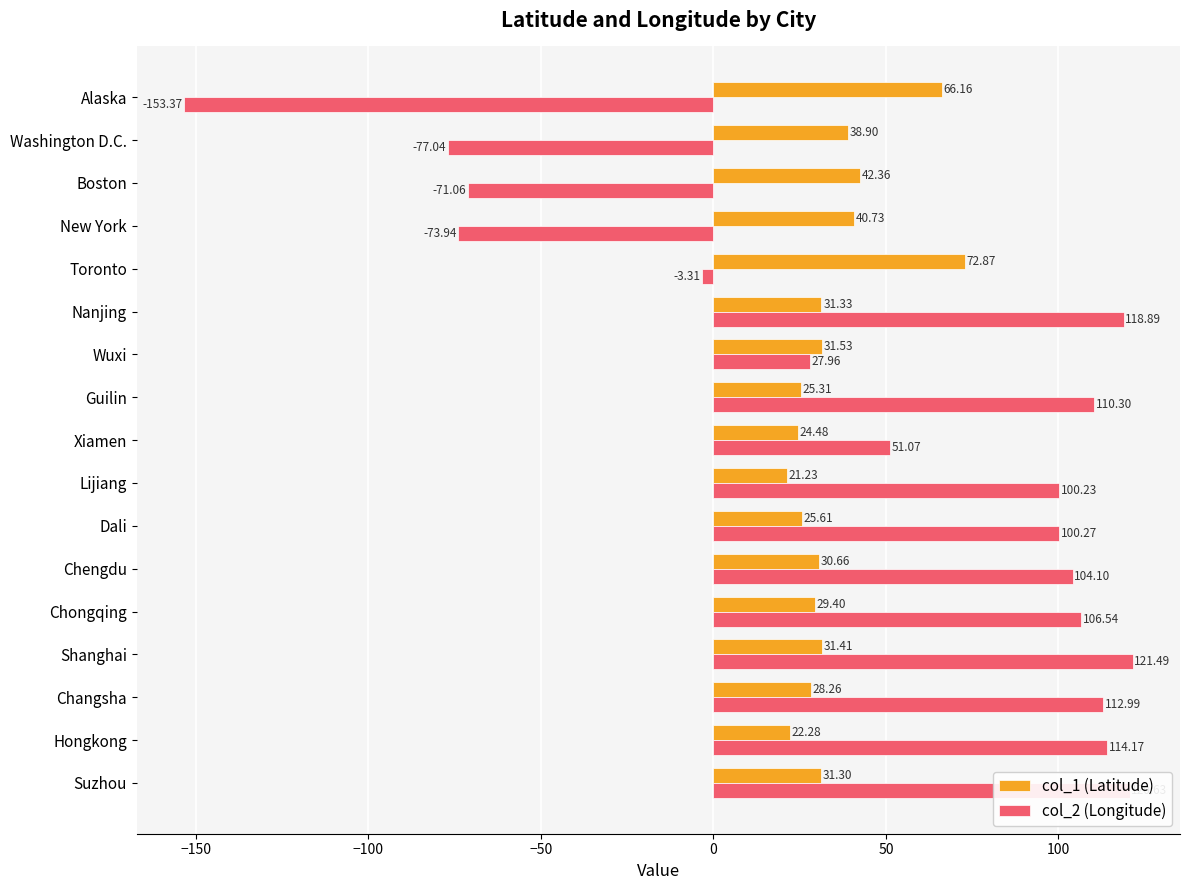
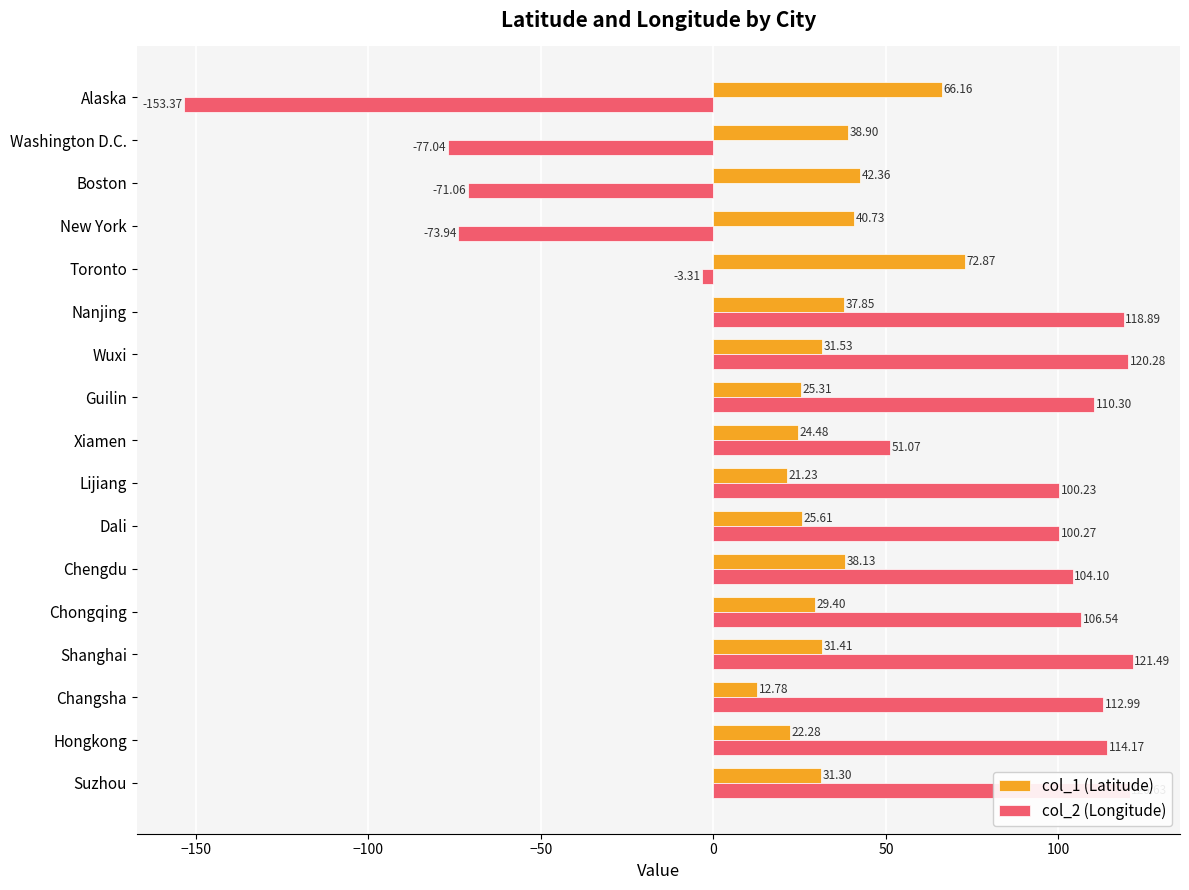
  {
    "col_1 (Latitude)": {
      "Alaska": 66.16,
      "Washington D.C.": 38.90,
      "Boston": 42.36,
      "New York": 40.73,
      "Toronto": 72.87,
-     "Nanjing": 31.33,
+     "Nanjing": 37.85,
      "Wuxi": 31.53,
      "Guilin": 25.31,
      "Xiamen": 24.48,
      "Lijiang": 21.23,
      "Dali": 25.61,
-     "Chengdu": 30.66,
+     "Chengdu": 38.13,
      "Chongqing": 29.40,
      "Shanghai": 31.41,
-     "Changsha": 28.26,
+     "Changsha": 12.78,
      "Hongkong": 22.28,
      "Suzhou": 31.30
    },
    "col_2 (Longitude)": {
      "Alaska": -153.37,
      "Washington D.C.": -77.04,
      "Boston": -71.06,
      "New York": -73.94,
      "Toronto": -3.31,
      "Nanjing": 118.89,
-     "Wuxi": 27.96,
+     "Wuxi": 120.28,
      "Guilin": 110.30,
      "Xiamen": 51.07,
      "Lijiang": 100.23,
      "Dali": 100.27,
      "Chengdu": 104.10,
      "Chongqing": 106.54,
      "Shanghai": 121.49,
      "Changsha": 112.99,
      "Hongkong": 114.17
    }
  }
